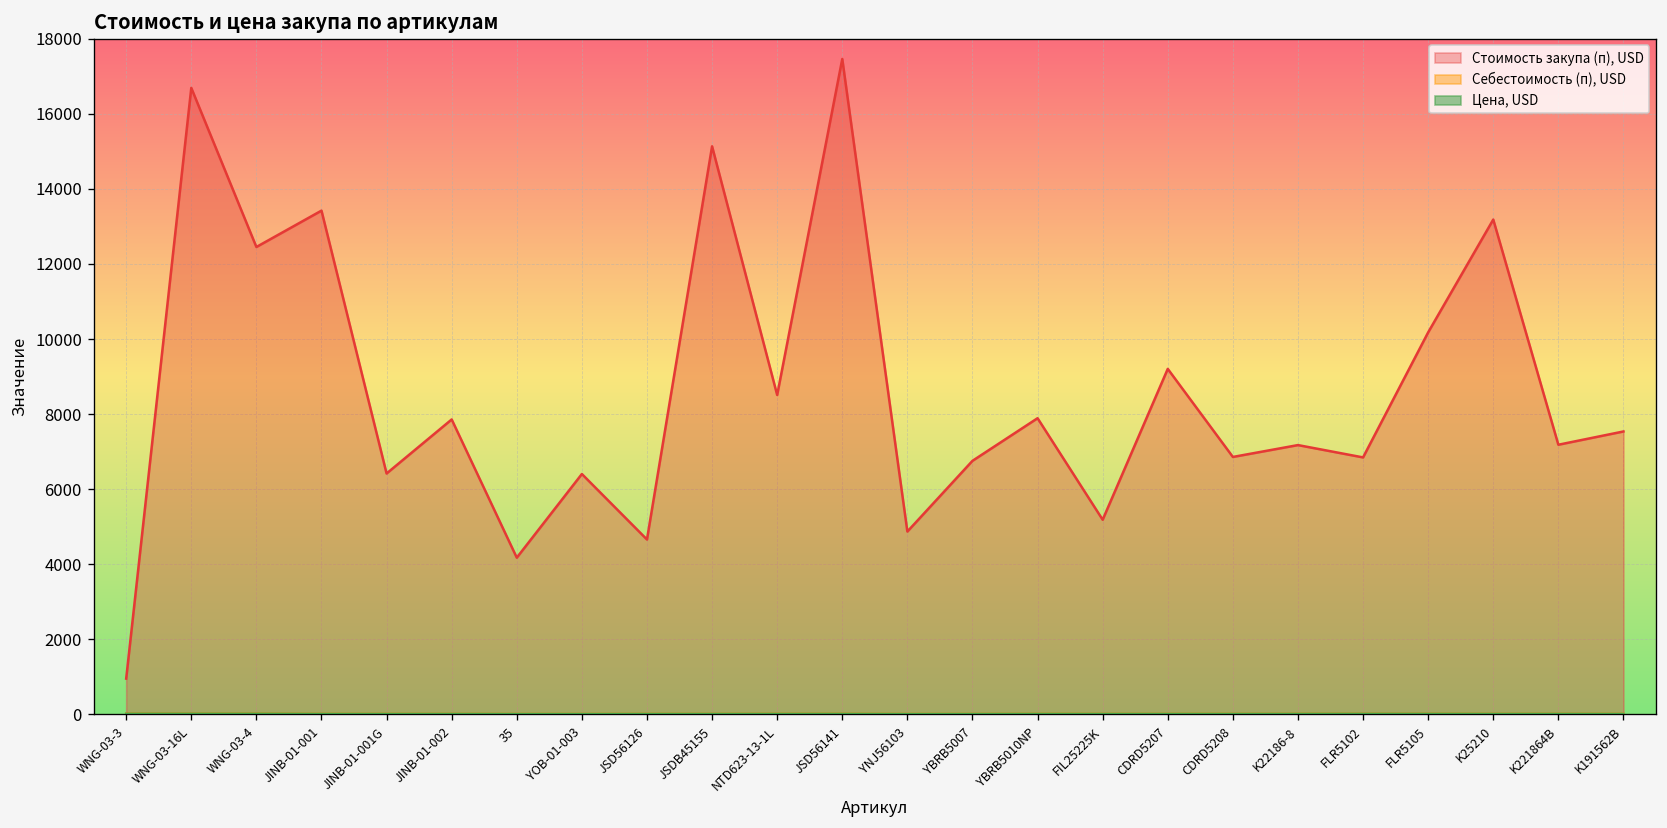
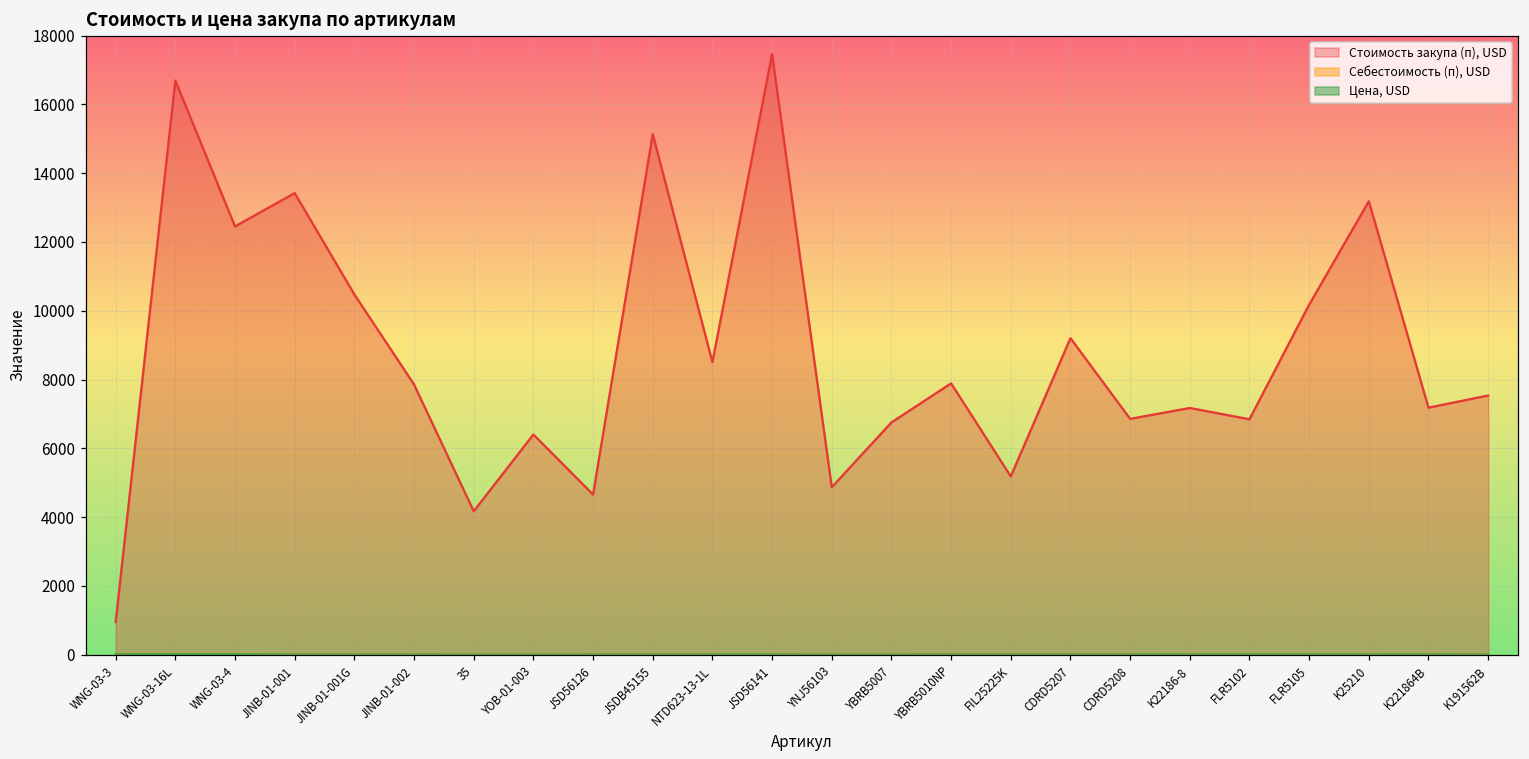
  {
    "Стоимость закупа (п), USD": {
      "WNG-03-3": 1000,
      "WNG-03-16L": 16700,
      "WNG-03-4": 12500,
      "JINB-01-001": 13400,
-     "JINB-01-001G": 6400,
+     "JINB-01-001G": 10500,
      "JINB-01-002": 7900,
      "35": 4200,
      "YOB-01-003": 6400,
      "JSD56126": 4700,
      "JSDB45155": 15100,
      "NTD623-13-1L": 8500,
      "JSD56141": 17500,
      "YNJ56103": 4900,
      "YBRB5007": 6800,
      "YBRB5010NP": 7900,
      "FIL25225K": 5200,
      "CDRD5207": 9200,
      "CDRD5208": 6900,
      "K22186-8": 7200,
      "FLR5102": 6800,
      "FLR5105": 10200,
      "K25210": 13200,
      "K221864B": 7200,
      "K191562B": 7500
    },
    "Цена, USD": {
      "WNG-03-3": 0,
      "WNG-03-16L": 0,
      "WNG-03-4": 0,
      "JINB-01-001": 0,
      "JINB-01-001G": 0,
      "JINB-01-002": 0,
      "35": 0,
      "YOB-01-003": 0,
      "JSD56126": 0,
      "JSDB45155": 0,
      "NTD623-13-1L": 0,
      "JSD56141": 0,
      "YNJ56103": 0,
      "YBRB5007": 0,
      "YBRB5010NP": 0,
      "FIL25225K": 0,
      "CDRD5207": 0,
      "CDRD5208": 0,
      "K22186-8": 0,
      "FLR5102": 0,
      "FLR5105": 0,
      "K25210": 0,
      "K221864B": 0,
      "K191562B": 0
    }
  }
